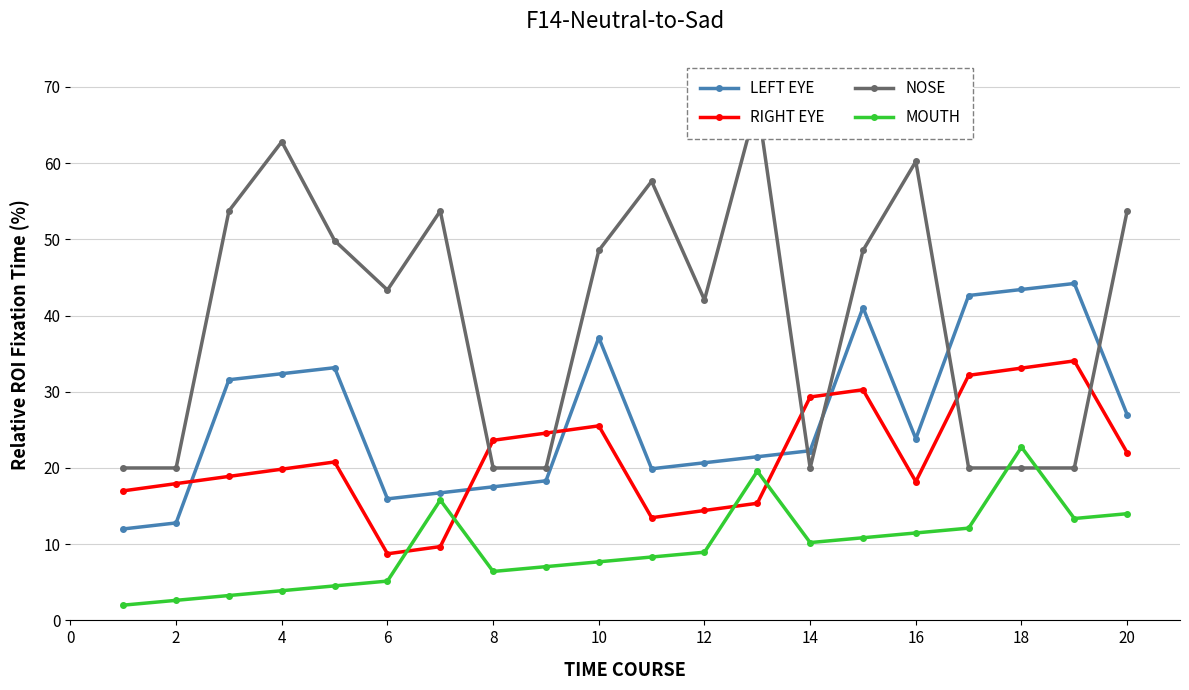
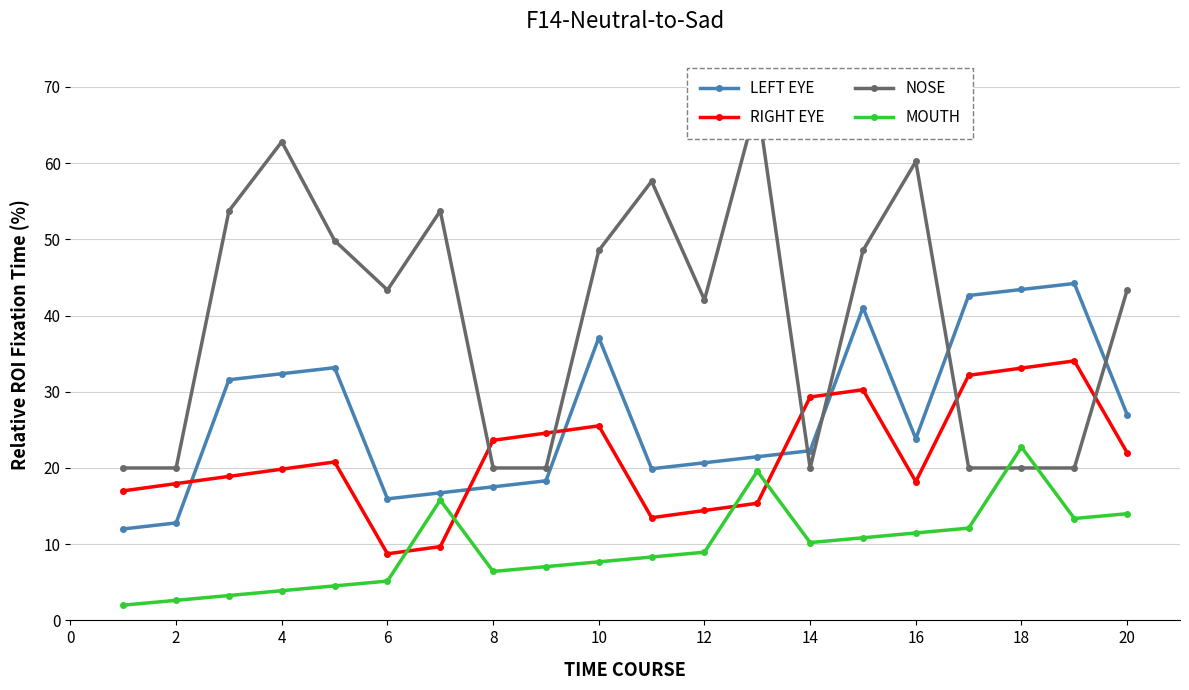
  {
    "LEFT EYE": {
      "2": 13,
      "4": 32,
      "6": 16,
      "8": 18,
      "10": 37,
      "12": 21,
      "14": 22,
      "16": 24,
      "18": 43,
      "20": 27
    },
    "RIGHT EYE": {
      "2": 18,
      "4": 20,
      "6": 9,
      "8": 24,
      "10": 26,
      "12": 14,
      "14": 29,
      "16": 18,
      "18": 33,
      "20": 22
    },
    "NOSE": {
      "2": 20,
      "4": 63,
      "6": 43,
      "8": 20,
      "10": 49,
      "12": 42,
      "14": 20,
      "16": 60,
      "18": 20,
-     "20": 54
+     "20": 43
    },
    "MOUTH": {
      "2": 3,
      "4": 4,
      "6": 5,
      "8": 6,
      "10": 8,
      "12": 9,
      "14": 10,
      "16": 11,
      "18": 23,
      "20": 14
    }
  }
